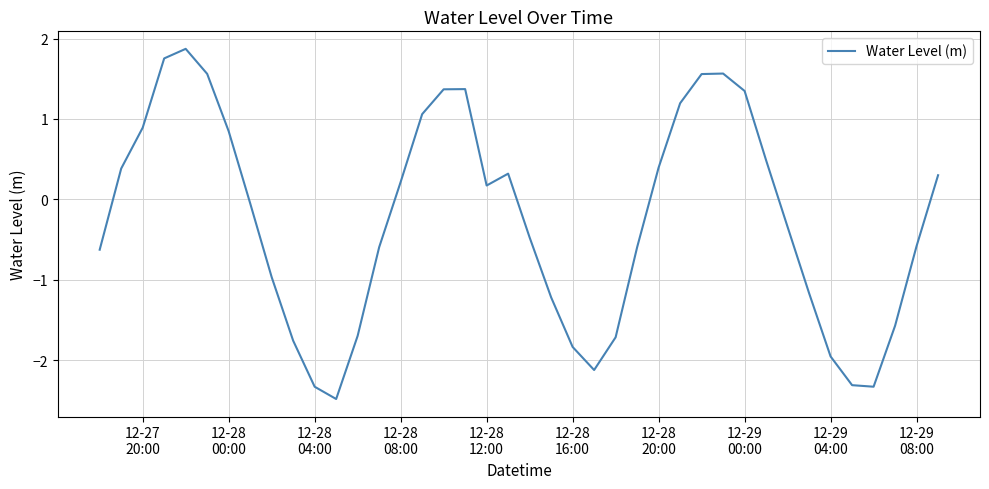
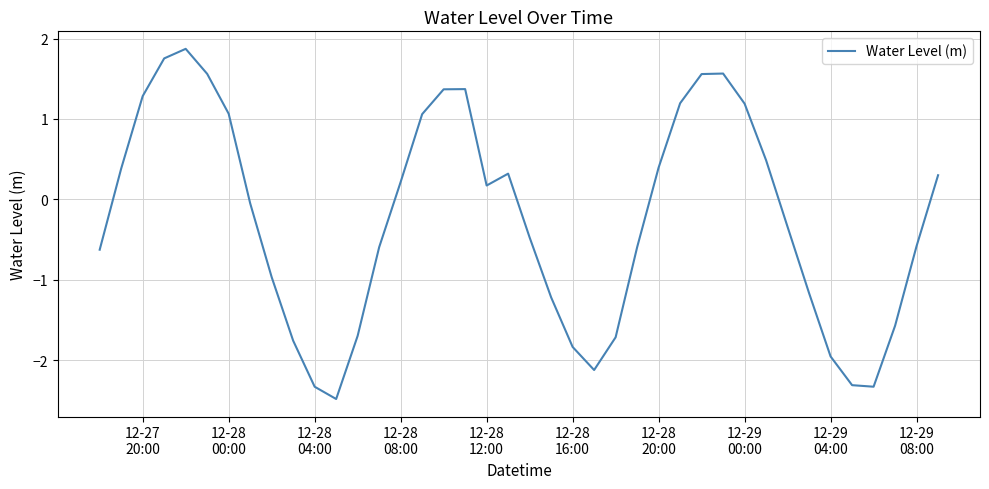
  {
-   "12-27 20:00": 0.9,
-   "12-28 00:00": 0.8,
+   "12-27 20:00": 1.3,
+   "12-28 00:00": 1.1,
    "12-28 04:00": -2.3,
    "12-28 08:00": 0.2,
    "12-28 12:00": 0.2,
    "12-28 16:00": -1.8,
    "12-28 20:00": 0.4,
-   "12-29 00:00": 1.3,
+   "12-29 00:00": 1.2,
    "12-29 04:00": -2.0,
    "12-29 08:00": -0.6
  }
